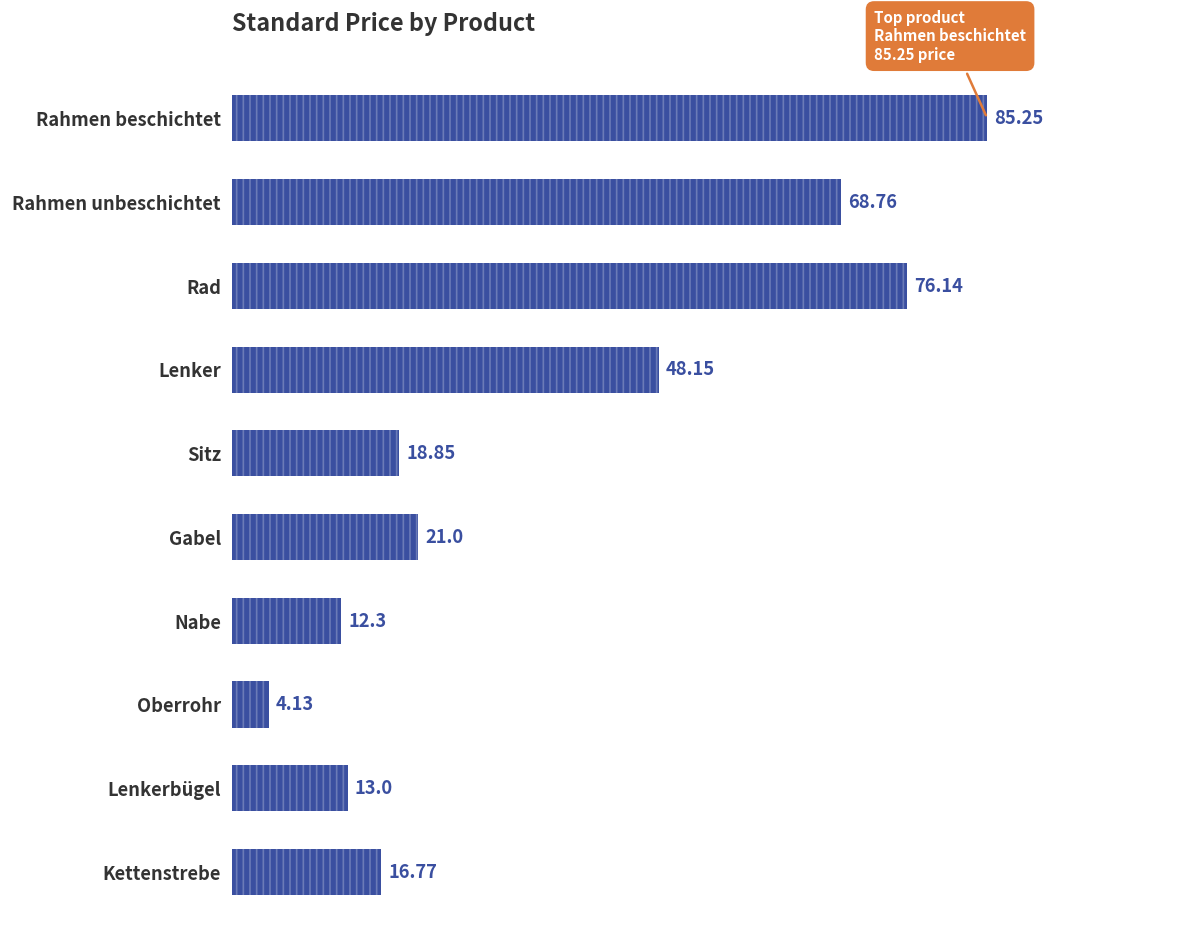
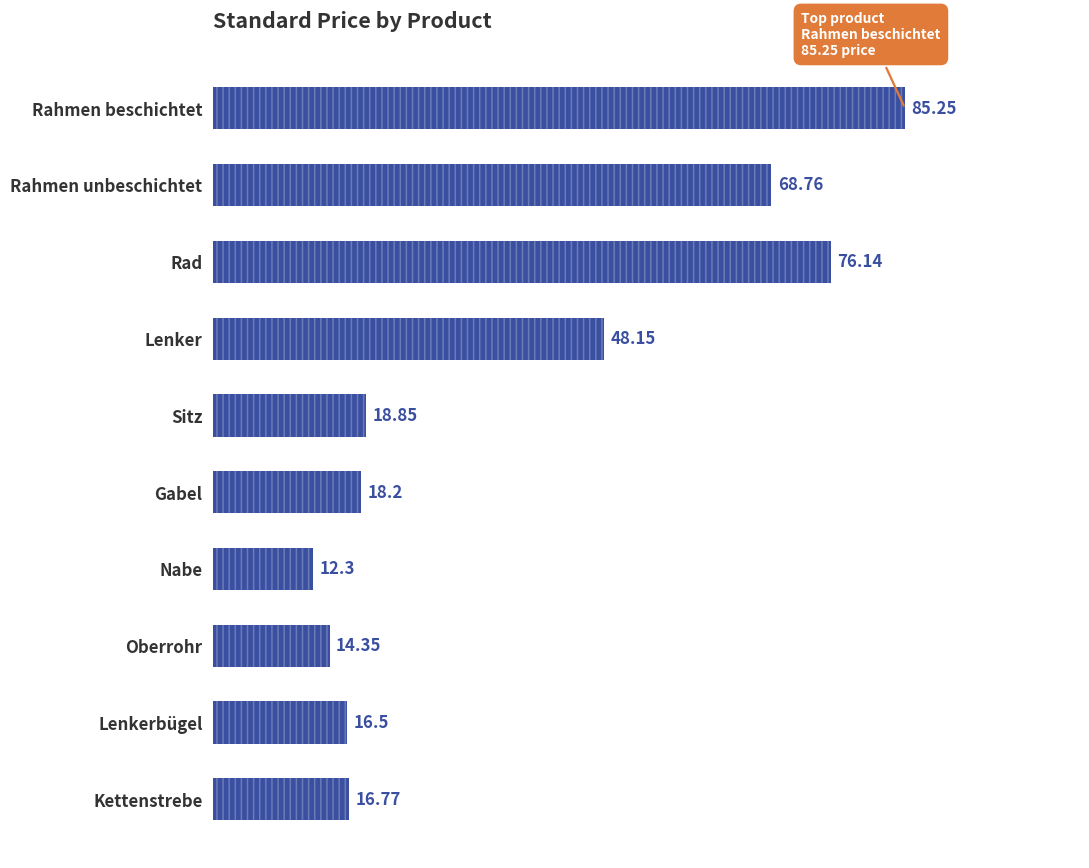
  {
    "Rahmen unbeschichtet": 68.76,
    "Rad": 76.14,
    "Lenker": 48.15,
    "Sitz": 18.85,
-   "Gabel": 21.0,
+   "Gabel": 18.2,
    "Nabe": 12.3,
-   "Oberrohr": 4.13,
-   "Lenkerbügel": 13.0,
+   "Oberrohr": 14.35,
+   "Lenkerbügel": 16.5,
    "Kettenstrebe": 16.77
  }
